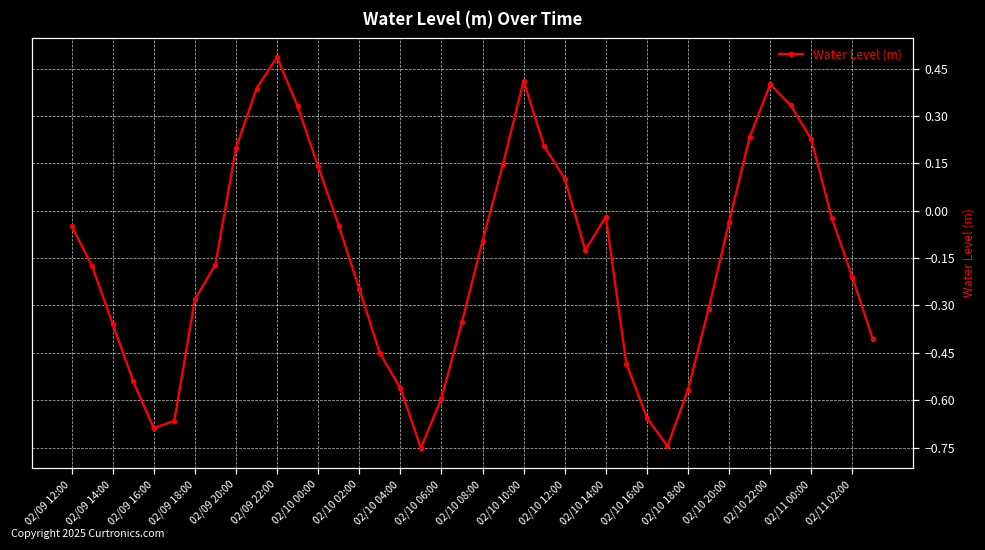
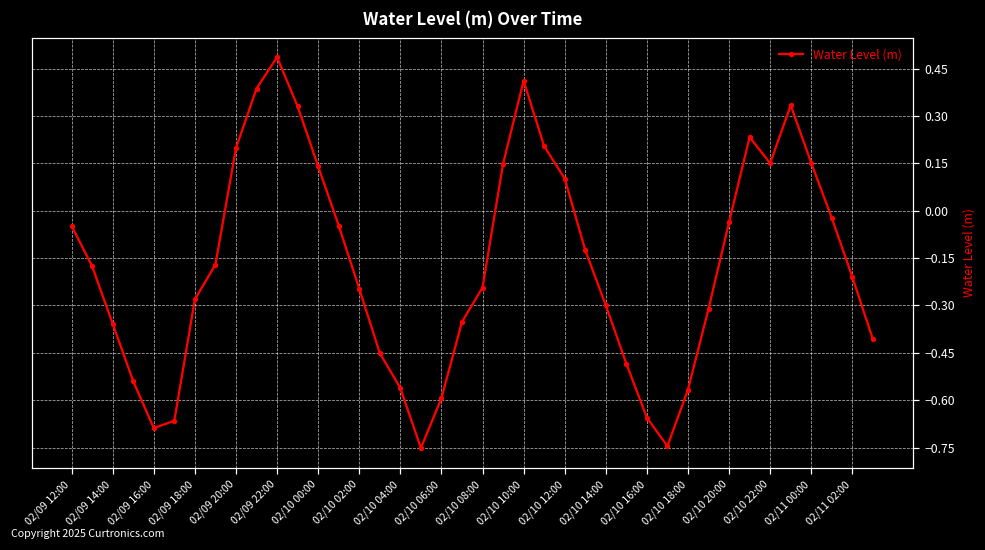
  {
    "02/09 12:00": -0.05,
    "02/09 14:00": -0.36,
    "02/09 16:00": -0.69,
    "02/09 18:00": -0.28,
    "02/09 20:00": 0.20,
    "02/09 22:00": 0.49,
    "02/10 00:00": 0.14,
    "02/10 02:00": -0.25,
    "02/10 04:00": -0.56,
    "02/10 06:00": -0.59,
-   "02/10 08:00": -0.10,
+   "02/10 08:00": -0.24,
    "02/10 10:00": 0.41,
    "02/10 12:00": 0.10,
-   "02/10 14:00": -0.02,
+   "02/10 14:00": -0.30,
    "02/10 16:00": -0.66,
    "02/10 18:00": -0.57,
    "02/10 20:00": -0.04,
-   "02/10 22:00": 0.40,
-   "02/11 00:00": 0.23,
+   "02/10 22:00": 0.15,
+   "02/11 00:00": 0.15,
    "02/11 02:00": -0.21
  }
